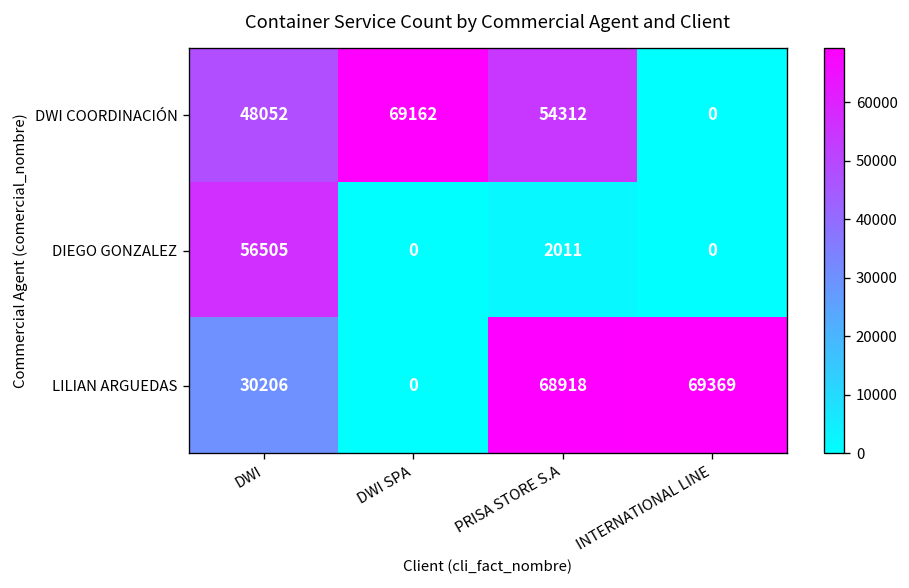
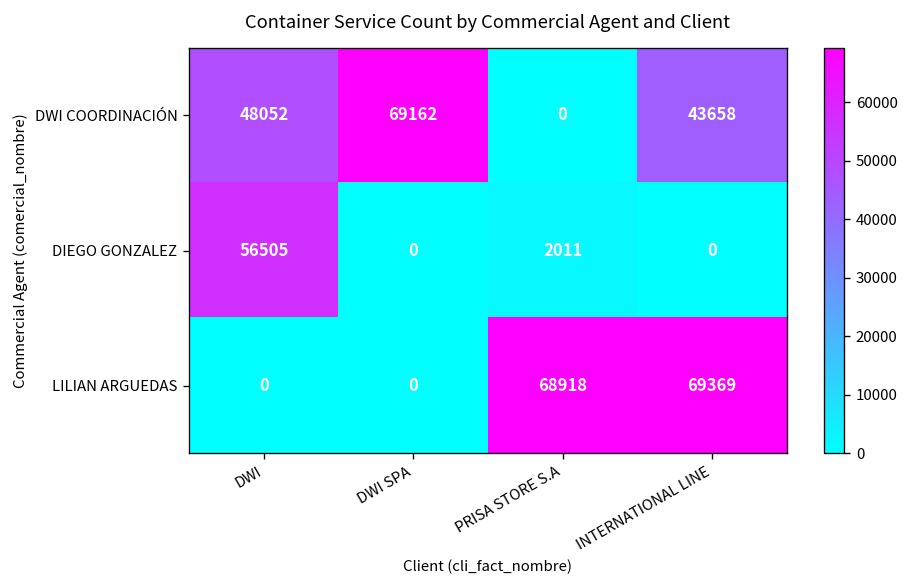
  {
    "DWI COORDINACIÓN": {
      "DWI": 48052,
      "DWI SPA": 69162,
-     "PRISA STORE S.A": 54312,
-     "INTERNATIONAL LINE": 0
+     "PRISA STORE S.A": 0,
+     "INTERNATIONAL LINE": 43658
    },
    "DIEGO GONZALEZ": {
      "DWI": 56505,
      "DWI SPA": 0,
      "PRISA STORE S.A": 2011,
      "INTERNATIONAL LINE": 0
    },
    "LILIAN ARGUEDAS": {
-     "DWI": 30206,
+     "DWI": 0,
      "DWI SPA": 0,
      "PRISA STORE S.A": 68918,
      "INTERNATIONAL LINE": 69369
    }
  }
